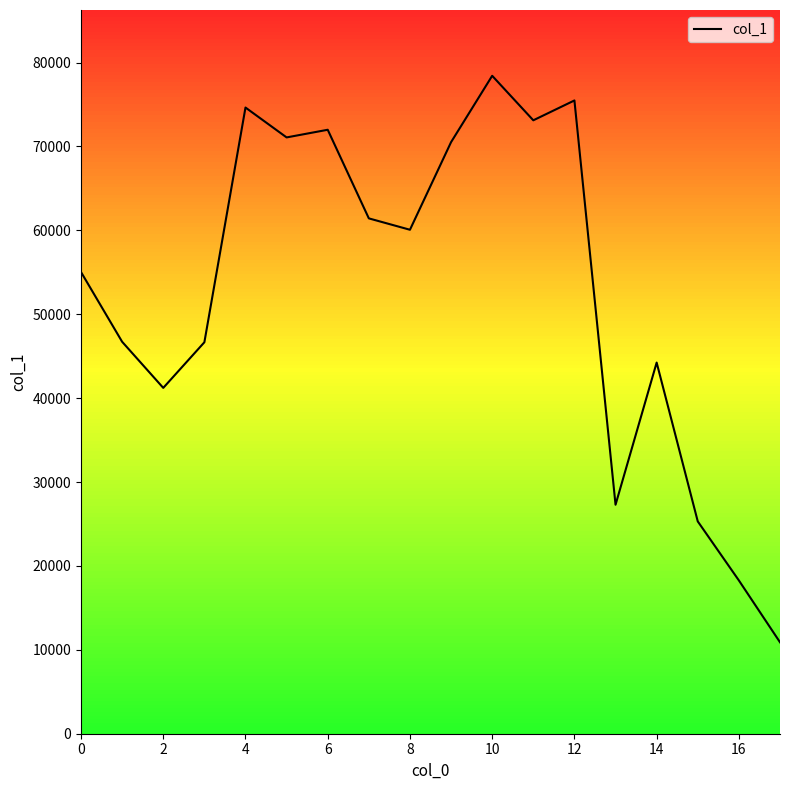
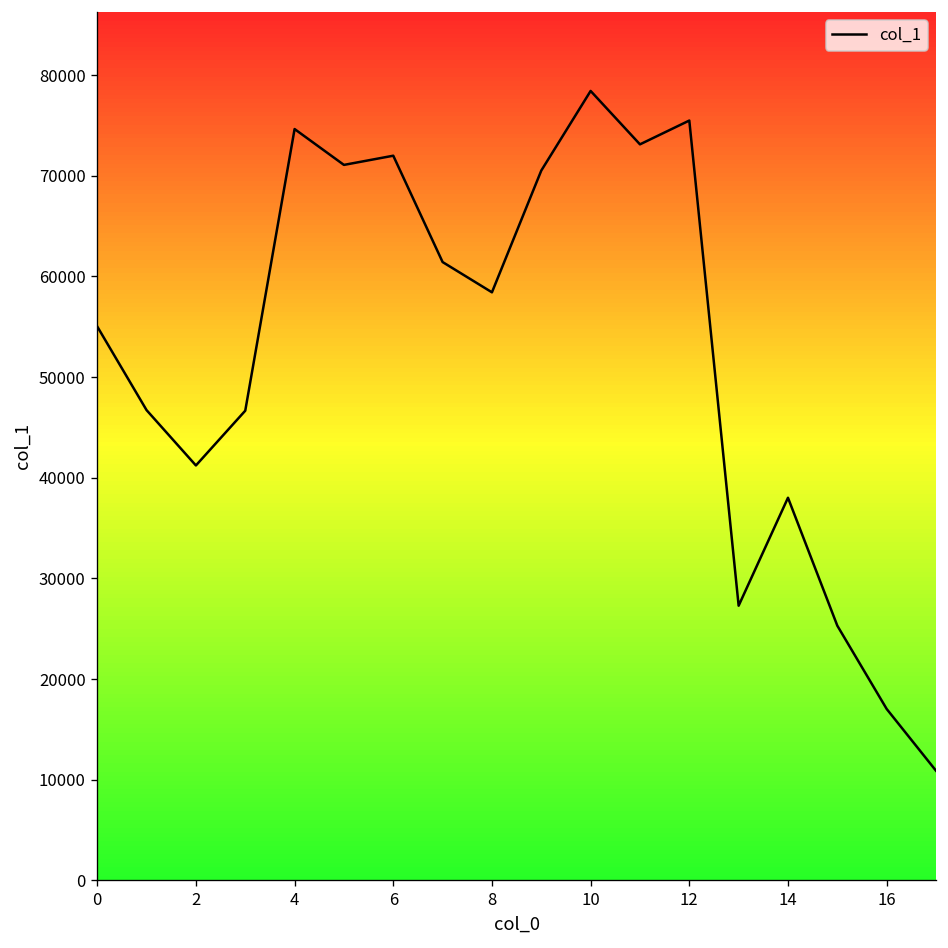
  {
    "col_1": {
      "2": 41000,
      "4": 75000,
      "6": 72000,
-     "8": 60000,
+     "8": 58000,
      "10": 78000,
      "12": 75000,
-     "14": 44000,
-     "16": 18000
+     "14": 38000,
+     "16": 17000
    }
  }
